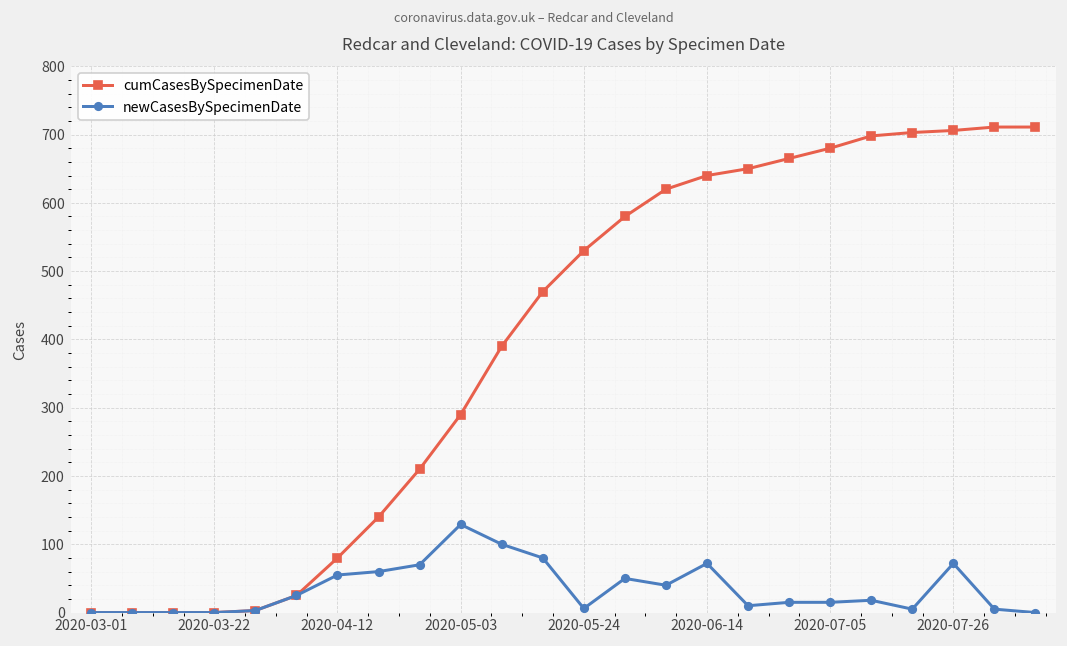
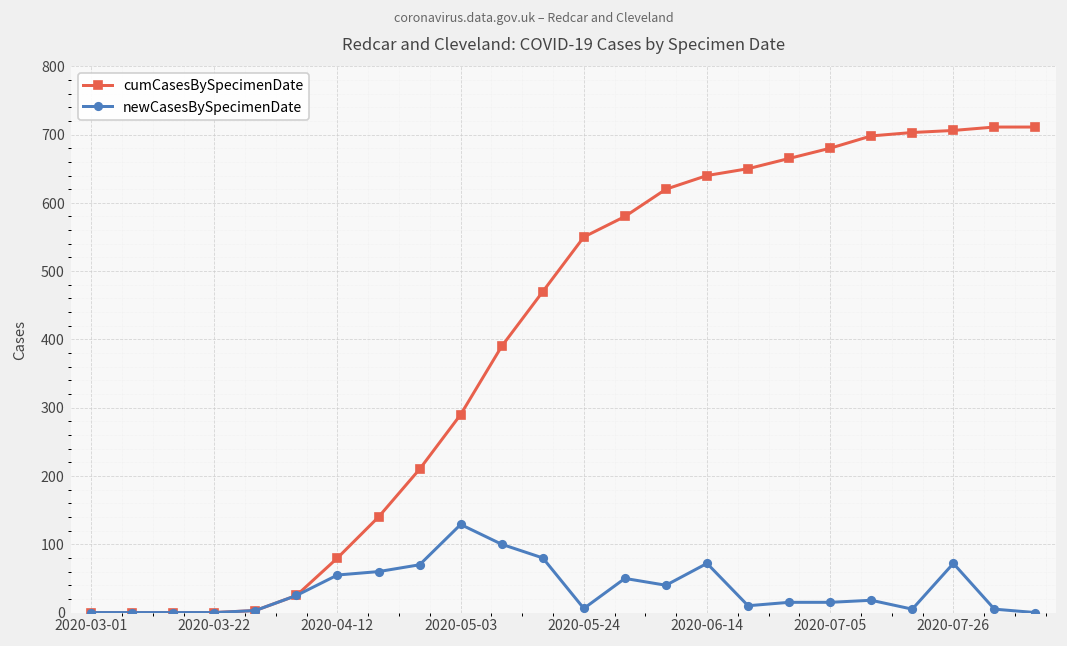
  {
    "cumCasesBySpecimenDate": {
      "2020-04-12": 80,
      "2020-05-03": 290,
-     "2020-05-24": 530,
+     "2020-05-24": 550,
      "2020-06-14": 640,
      "2020-07-05": 680,
      "2020-07-26": 710
    },
    "newCasesBySpecimenDate": {
      "2020-04-12": 60,
      "2020-05-03": 130,
      "2020-05-24": 10,
      "2020-06-14": 70,
      "2020-07-05": 20,
      "2020-07-26": 70
    }
  }
